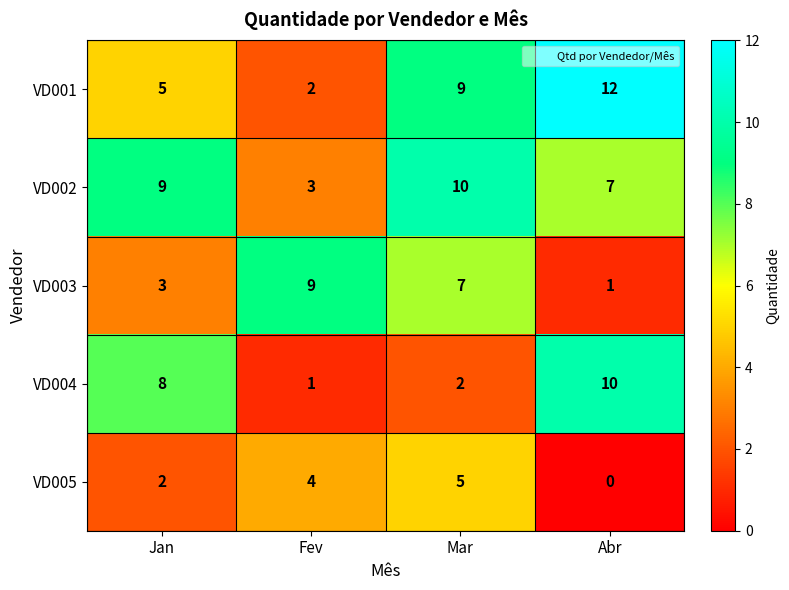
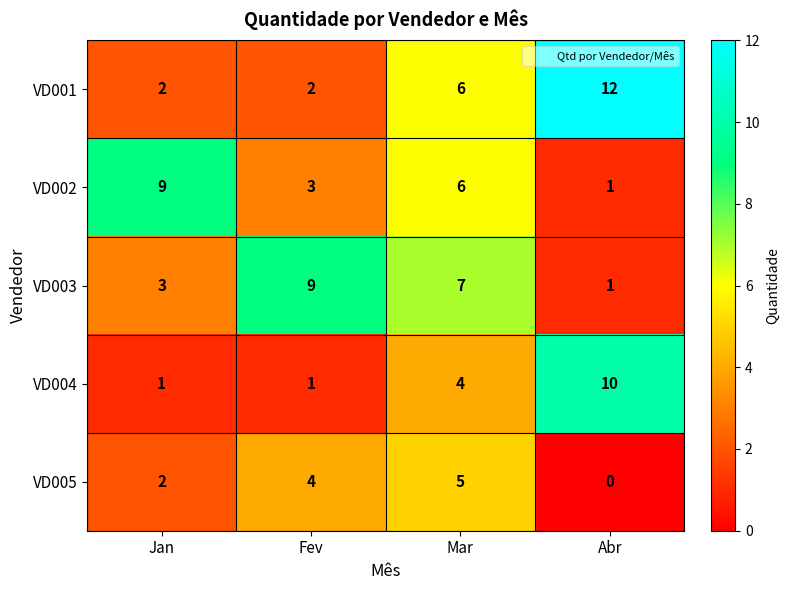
  {
    "VD001": {
-     "Jan": 5,
+     "Jan": 2,
      "Fev": 2,
-     "Mar": 9,
+     "Mar": 6,
      "Abr": 12
    },
    "VD002": {
      "Jan": 9,
      "Fev": 3,
-     "Mar": 10,
-     "Abr": 7
+     "Mar": 6,
+     "Abr": 1
    },
    "VD003": {
      "Jan": 3,
      "Fev": 9,
      "Mar": 7,
      "Abr": 1
    },
    "VD004": {
-     "Jan": 8,
+     "Jan": 1,
      "Fev": 1,
-     "Mar": 2,
+     "Mar": 4,
      "Abr": 10
    },
    "VD005": {
      "Jan": 2,
      "Fev": 4,
      "Mar": 5,
      "Abr": 0
    }
  }
